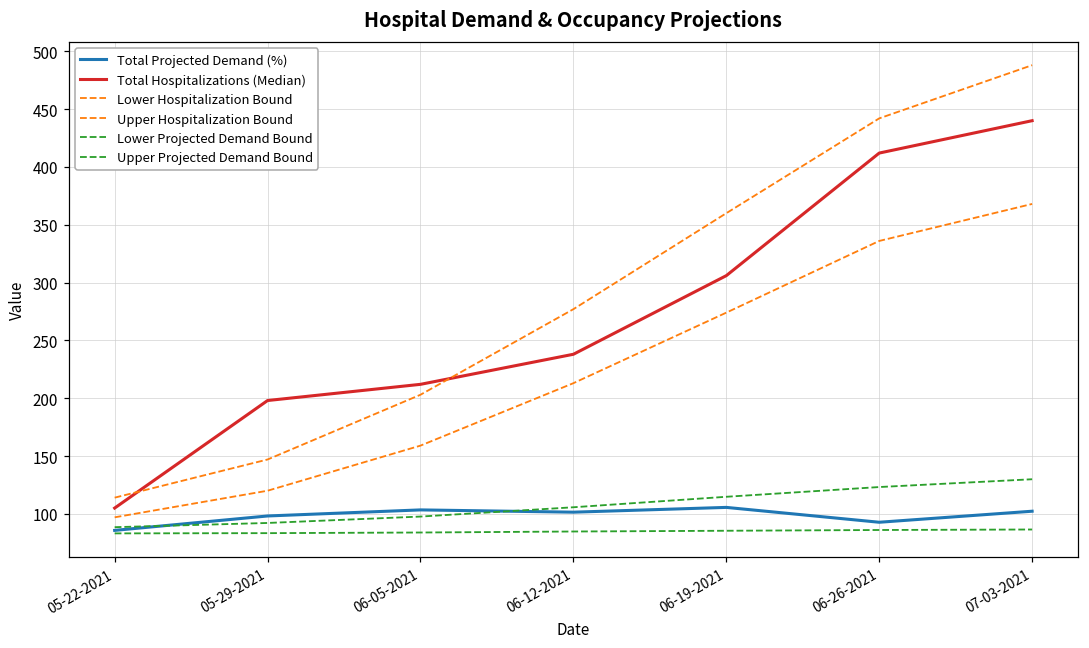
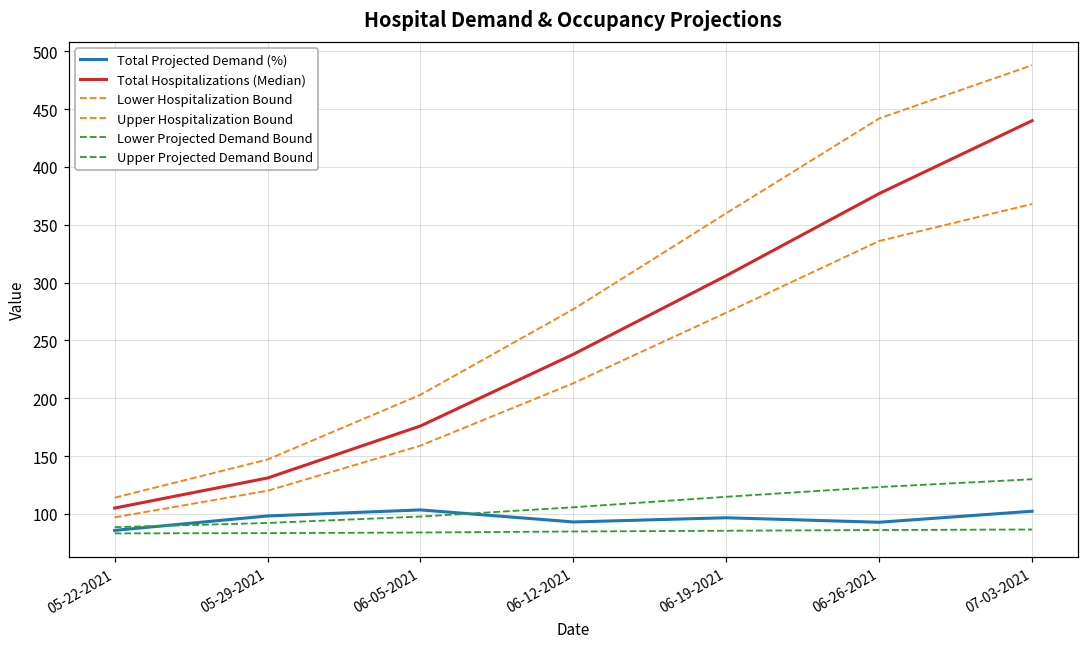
  {
    "Total Projected Demand (%)": {
      "05-22-2021": 86,
      "05-29-2021": 98,
      "06-05-2021": 103,
-     "06-12-2021": 101,
-     "06-19-2021": 106,
+     "06-12-2021": 93,
+     "06-19-2021": 97,
      "06-26-2021": 93,
      "07-03-2021": 102
    },
    "Total Hospitalizations (Median)": {
      "05-22-2021": 105,
-     "05-29-2021": 198,
-     "06-05-2021": 212,
+     "05-29-2021": 131,
+     "06-05-2021": 176,
      "06-12-2021": 238,
      "06-19-2021": 306,
-     "06-26-2021": 412,
+     "06-26-2021": 377,
      "07-03-2021": 440
    }
  }
